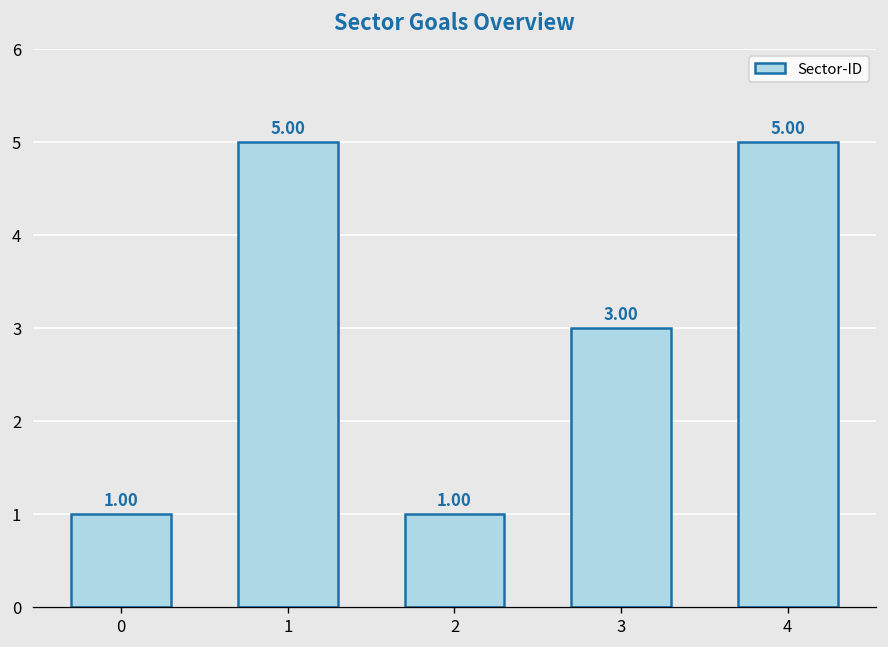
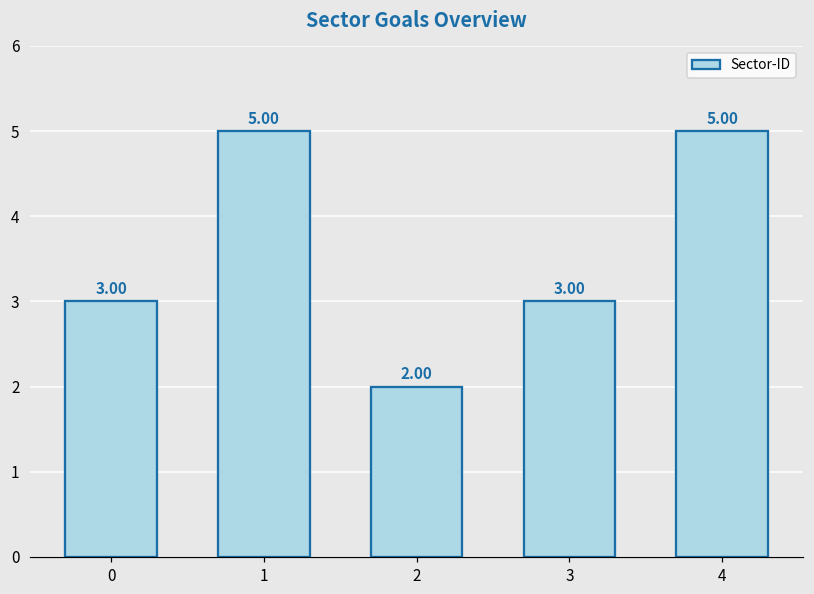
  {
-   "0": 1.00,
+   "0": 3.00,
    "1": 5.00,
-   "2": 1.00,
+   "2": 2.00,
    "3": 3.00,
    "4": 5.00
  }
